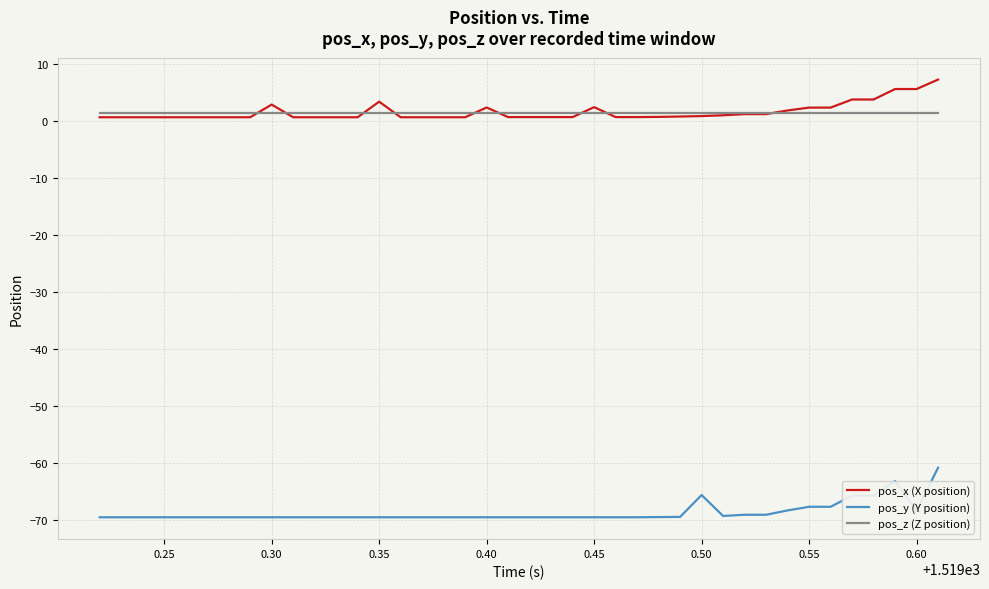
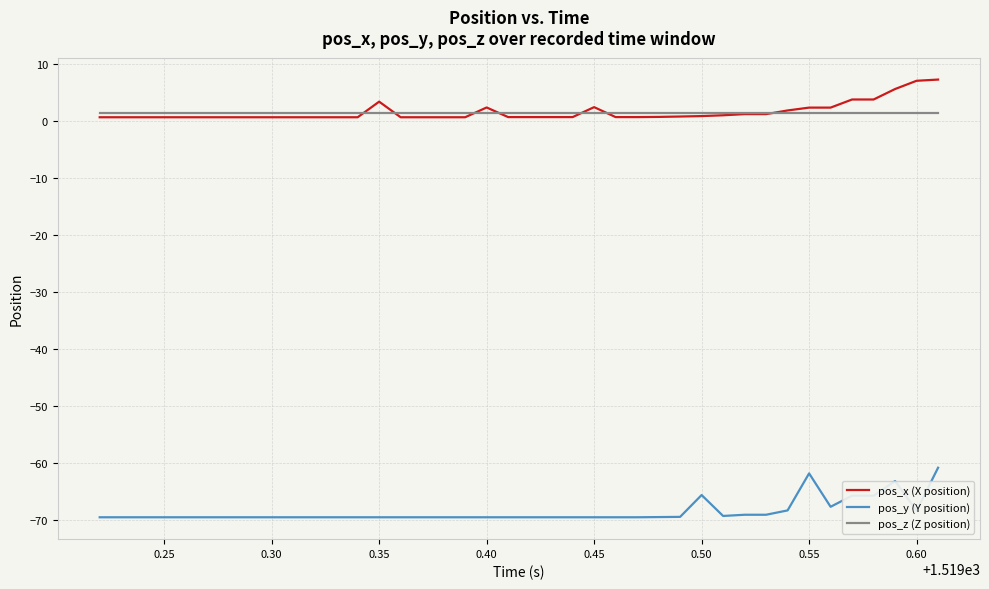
  {
    "pos_x (X position)": {
      "0.25": 1,
-     "0.30": 3,
+     "0.30": 1,
      "0.35": 3,
      "0.40": 2,
      "0.45": 2,
      "0.50": 1,
      "0.55": 2,
-     "0.60": 6
+     "0.60": 7
    },
    "pos_y (Y position)": {
      "0.25": -69,
      "0.30": -69,
      "0.35": -69,
      "0.40": -69,
      "0.45": -69,
      "0.50": -66,
-     "0.55": -68
+     "0.55": -62
    },
    "pos_z (Z position)": {
      "0.25": 1,
      "0.30": 1,
      "0.35": 1,
      "0.40": 1,
      "0.45": 1,
      "0.50": 1,
      "0.55": 1,
      "0.60": 1
    }
  }
